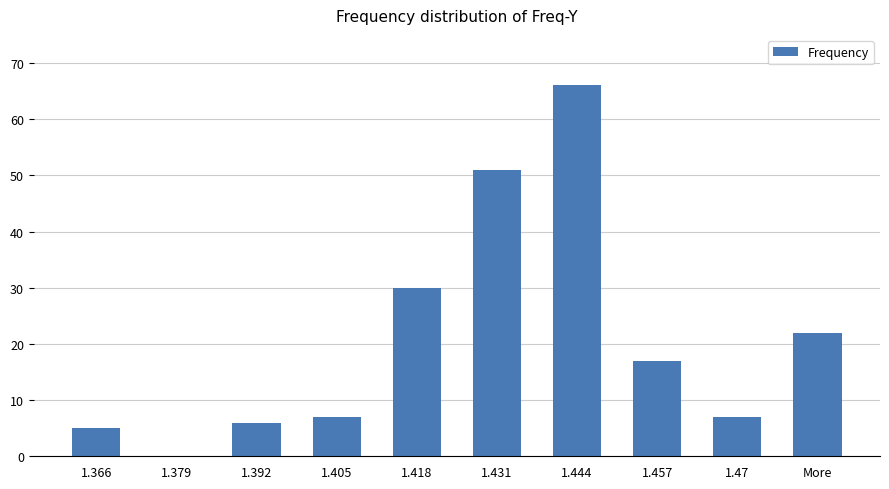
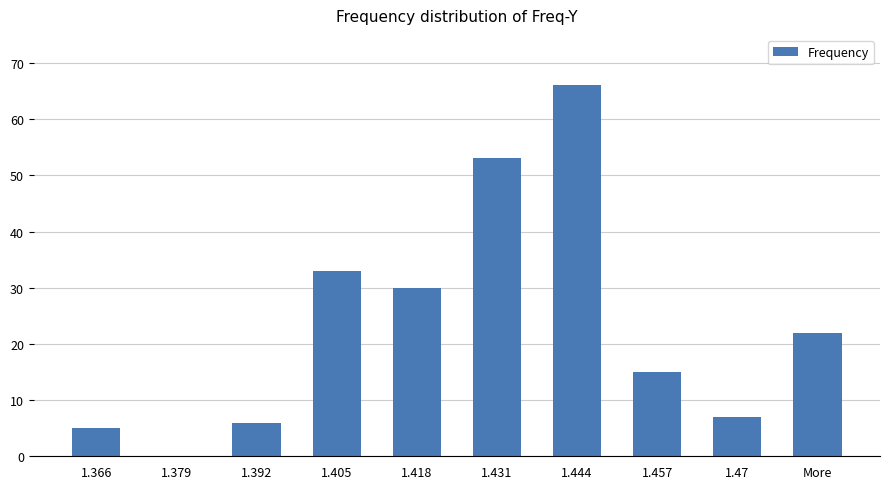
  {
    "1.366": 5,
    "1.379": 0,
    "1.392": 6,
-   "1.405": 7,
+   "1.405": 33,
    "1.418": 30,
-   "1.431": 51,
+   "1.431": 53,
    "1.444": 66,
-   "1.457": 17,
+   "1.457": 15,
    "1.47": 7,
    "More": 22
  }
